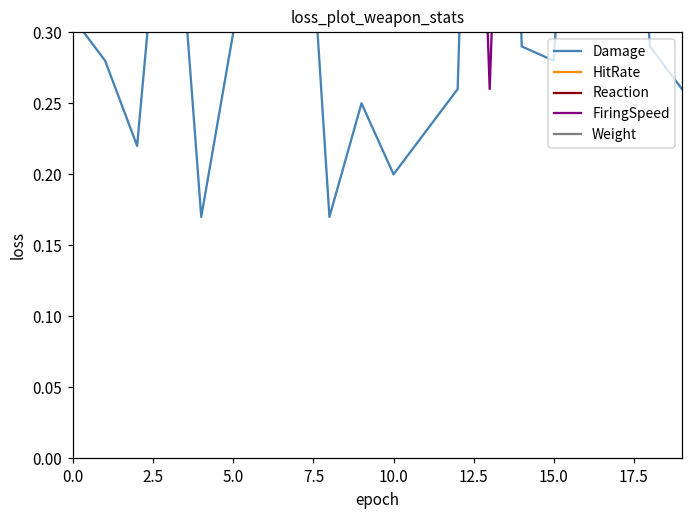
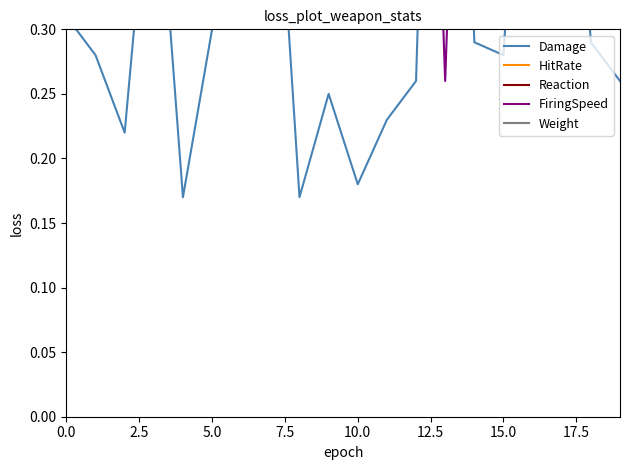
  {
    "Damage": {
      "5.0": 0.300,
-     "10.0": 0.200
+     "10.0": 0.180
    }
  }
